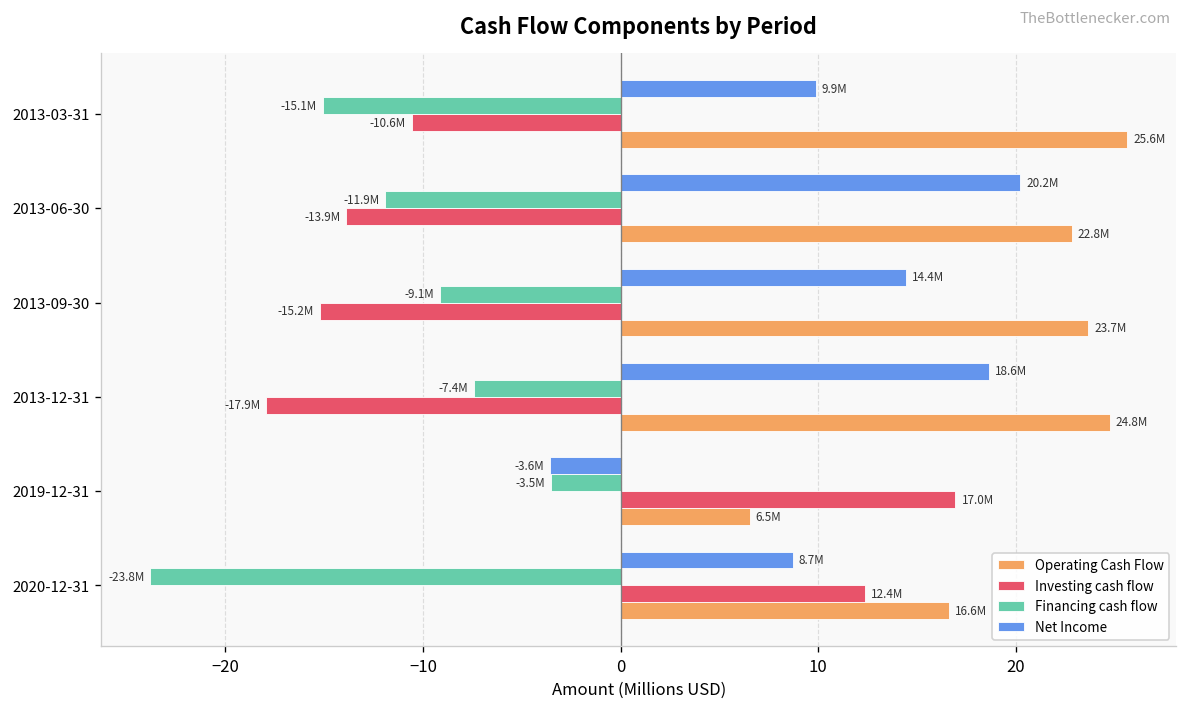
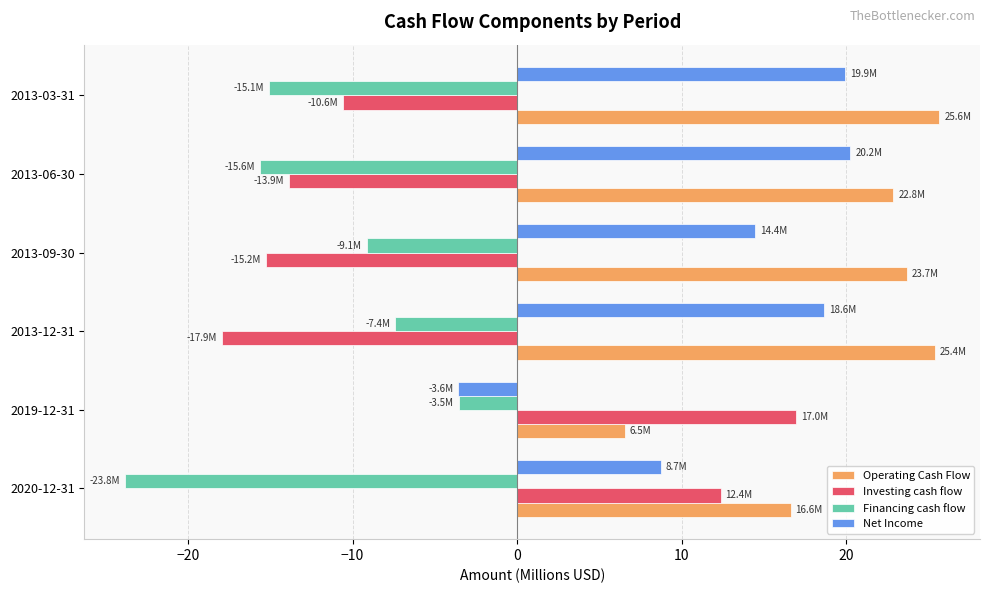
  {
    "Operating Cash Flow": {
      "2013-03-31": "25.6M",
      "2013-06-30": "22.8M",
      "2013-09-30": "23.7M",
-     "2013-12-31": "24.8M",
+     "2013-12-31": "25.4M",
      "2019-12-31": "6.5M",
      "2020-12-31": "16.6M"
    },
    "Investing cash flow": {
      "2013-03-31": "-10.6M",
      "2013-06-30": "-13.9M",
      "2013-09-30": "-15.2M",
      "2013-12-31": "-17.9M",
      "2019-12-31": "17.0M",
      "2020-12-31": "12.4M"
    },
    "Financing cash flow": {
      "2013-03-31": "-15.1M",
-     "2013-06-30": "-11.9M",
+     "2013-06-30": "-15.6M",
      "2013-09-30": "-9.1M",
      "2013-12-31": "-7.4M",
      "2019-12-31": "-3.5M",
      "2020-12-31": "-23.8M"
    },
    "Net Income": {
-     "2013-03-31": "9.9M",
+     "2013-03-31": "19.9M",
      "2013-06-30": "20.2M",
      "2013-09-30": "14.4M",
      "2013-12-31": "18.6M",
      "2019-12-31": "-3.6M",
      "2020-12-31": "8.7M"
    }
  }
